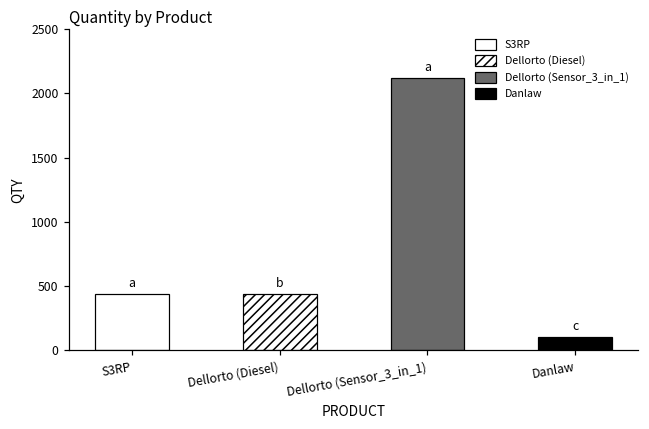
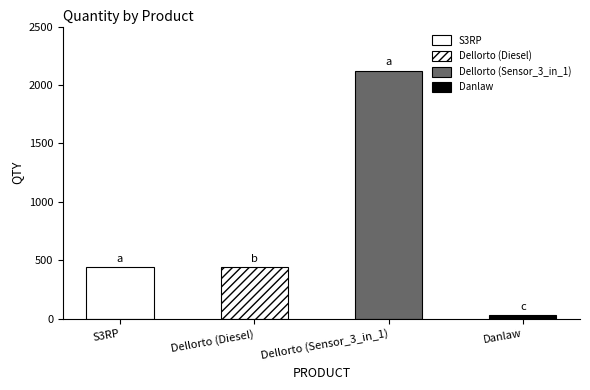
  {
    "S3RP": 440,
    "Dellorto (Diesel)": 440,
    "Dellorto (Sensor_3_in_1)": 2120,
-   "Danlaw": 110
+   "Danlaw": 30
  }
